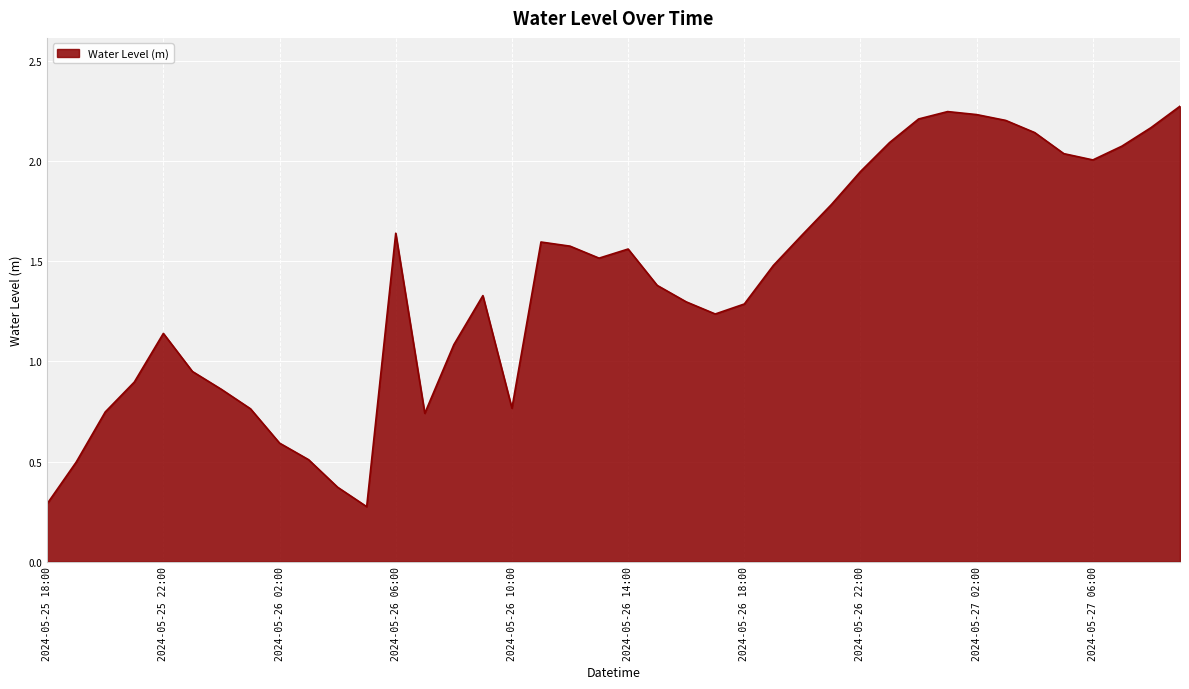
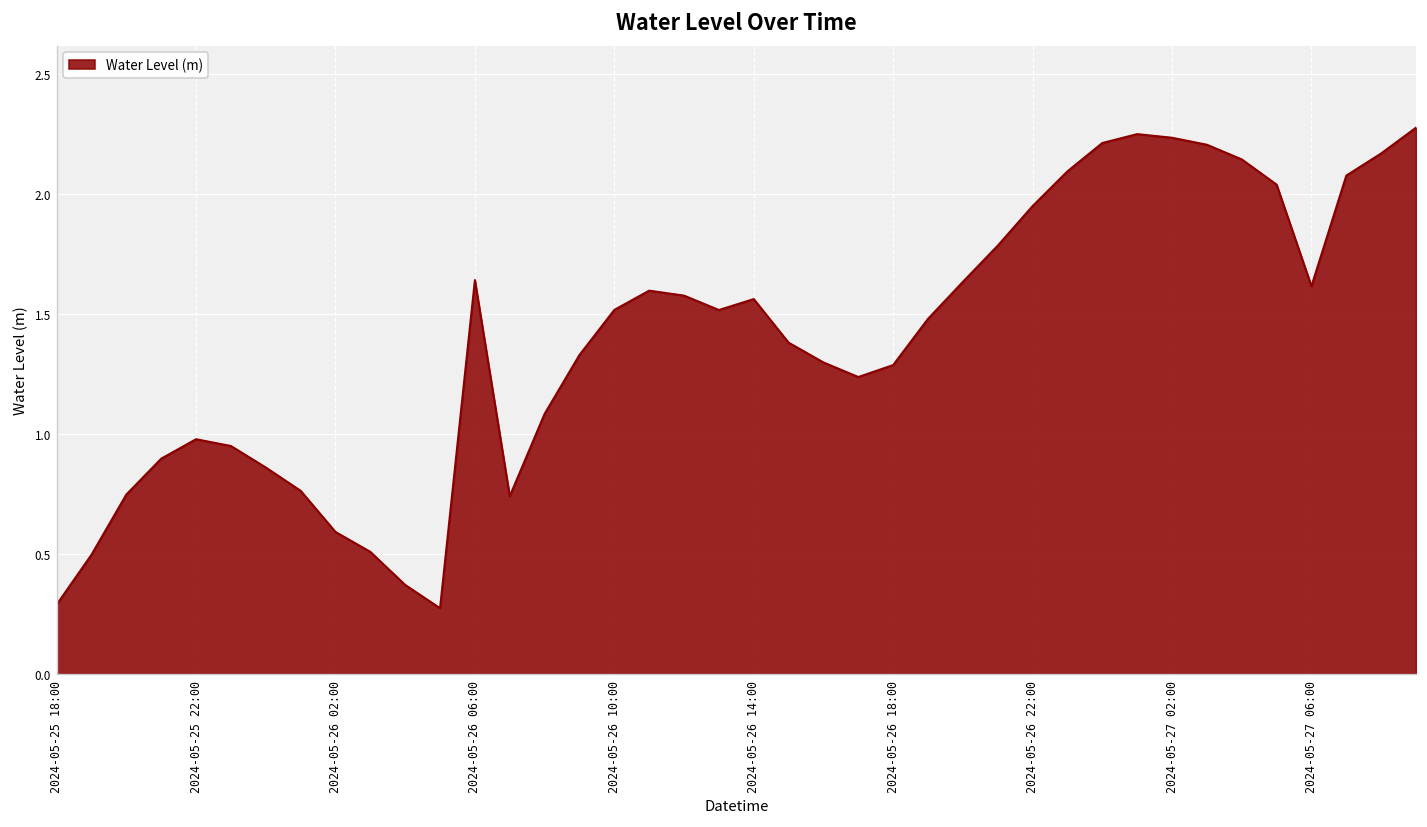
  {
    "2024-05-25 18:00": 0.29,
-   "2024-05-25 22:00": 1.14,
+   "2024-05-25 22:00": 0.98,
    "2024-05-26 02:00": 0.59,
    "2024-05-26 06:00": 1.64,
-   "2024-05-26 10:00": 0.77,
+   "2024-05-26 10:00": 1.52,
    "2024-05-26 14:00": 1.56,
    "2024-05-26 18:00": 1.29,
    "2024-05-26 22:00": 1.95,
    "2024-05-27 02:00": 2.23,
-   "2024-05-27 06:00": 2.01
+   "2024-05-27 06:00": 1.62
  }
